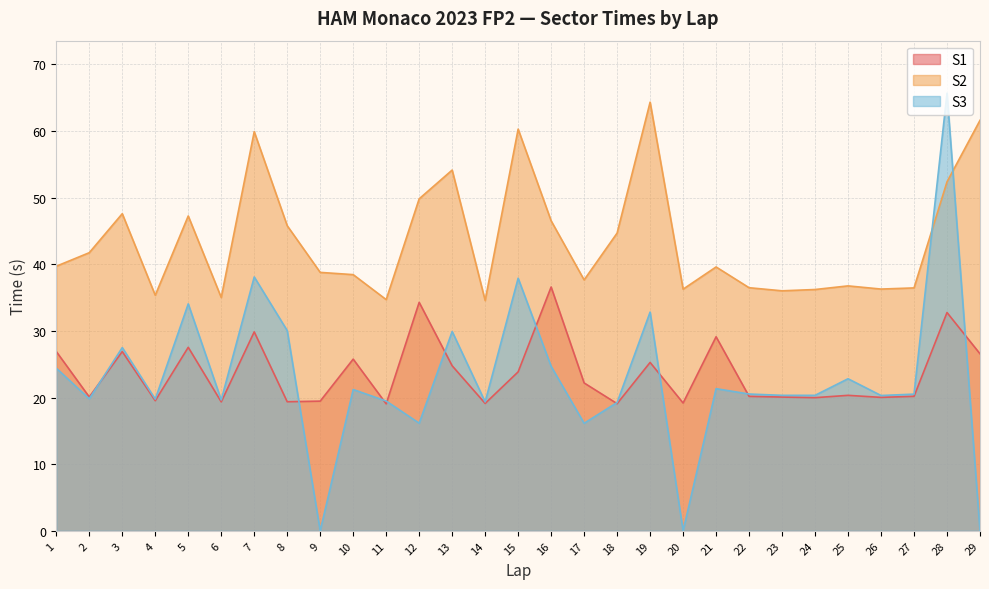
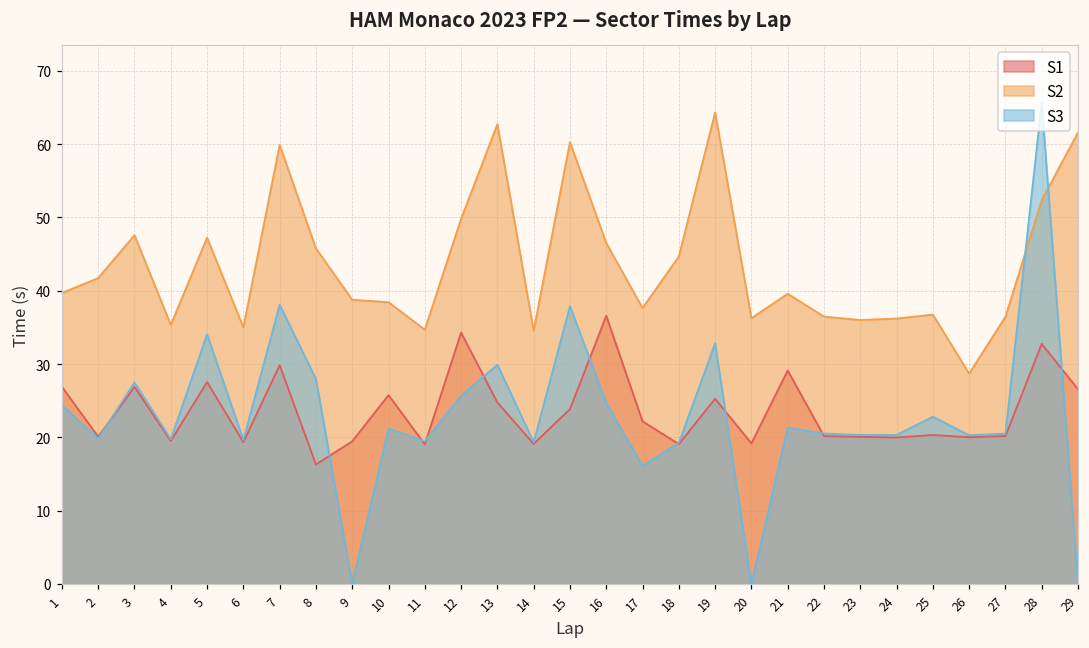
  {
    "S1": {
      "1": 27,
      "3": 27,
      "5": 28,
      "7": 30,
-     "8": 19,
+     "8": 16,
      "9": 19,
      "10": 26,
      "11": 19,
      "12": 34,
      "13": 25,
      "15": 24,
      "16": 37,
      "17": 22,
      "19": 25,
      "20": 19,
      "21": 29,
      "25": 20,
      "28": 33,
      "29": 27
    },
    "S2": {
      "1": 40,
      "2": 42,
      "3": 48,
      "4": 35,
      "5": 47,
      "6": 35,
      "7": 60,
      "8": 46,
      "9": 39,
      "10": 38,
      "11": 35,
      "12": 50,
-     "13": 54,
+     "13": 63,
      "14": 35,
      "15": 60,
      "16": 47,
      "17": 38,
      "18": 45,
      "19": 64,
      "20": 36,
      "21": 40,
      "22": 36,
      "23": 36,
      "24": 36,
      "25": 37,
-     "26": 36,
+     "26": 29,
      "27": 36,
      "28": 52,
      "29": 62
    },
    "S3": {
      "1": 24,
      "3": 27,
      "5": 34,
      "7": 38,
-     "8": 30,
+     "8": 28,
      "9": 0,
      "10": 21,
      "11": 19,
-     "12": 16,
+     "12": 26,
      "13": 30,
      "15": 38,
      "16": 25,
      "17": 16,
      "19": 33,
      "20": 0,
      "21": 21,
      "25": 23,
      "29": 0
    }
  }
